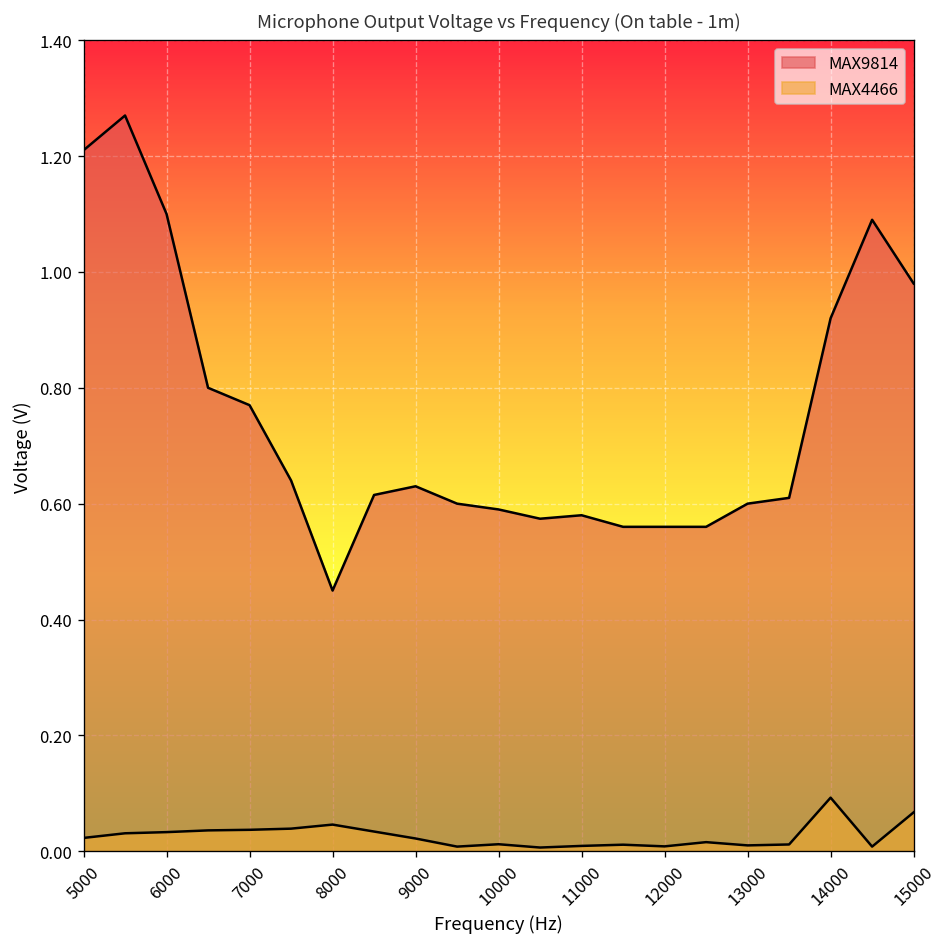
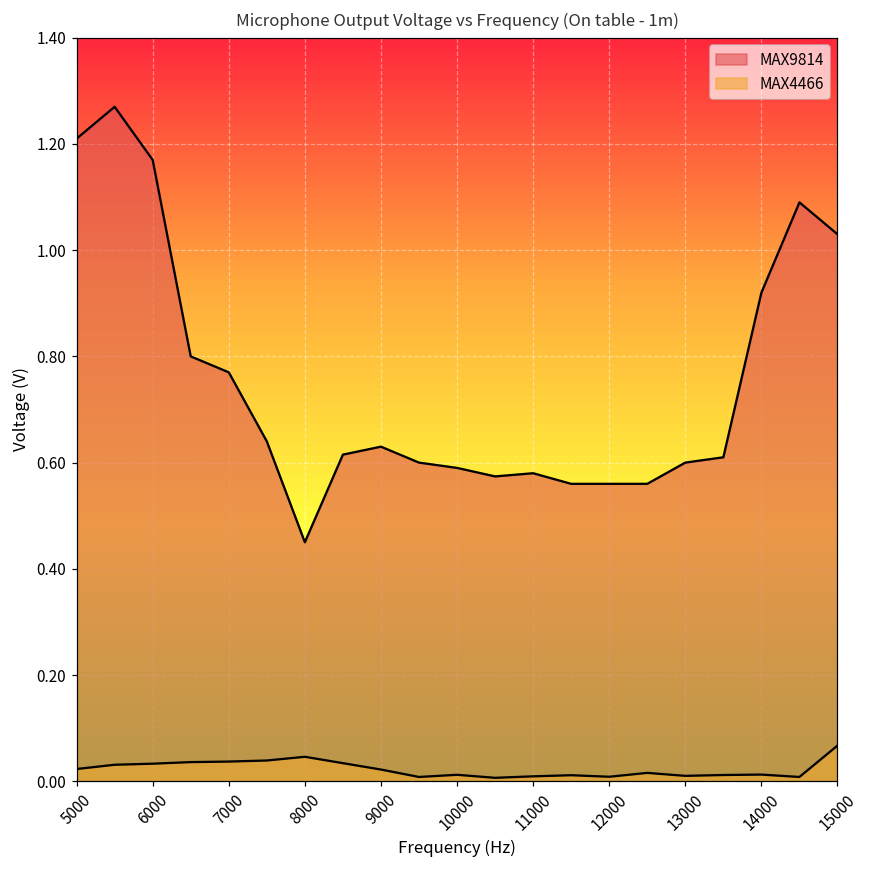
  {
    "MAX9814": {
      "5000": 1.21,
-     "6000": 1.10,
+     "6000": 1.17,
      "7000": 0.77,
      "8000": 0.45,
      "9000": 0.63,
      "10000": 0.59,
      "11000": 0.58,
      "12000": 0.56,
      "13000": 0.60,
      "14000": 0.92,
-     "15000": 0.98
+     "15000": 1.03
    },
    "MAX4466": {
      "5000": 0.02,
      "6000": 0.03,
      "7000": 0.04,
      "8000": 0.05,
      "9000": 0.02,
      "10000": 0.01,
      "11000": 0.01,
      "12000": 0.01,
      "13000": 0.01,
-     "14000": 0.09,
+     "14000": 0.01,
      "15000": 0.07
    }
  }
